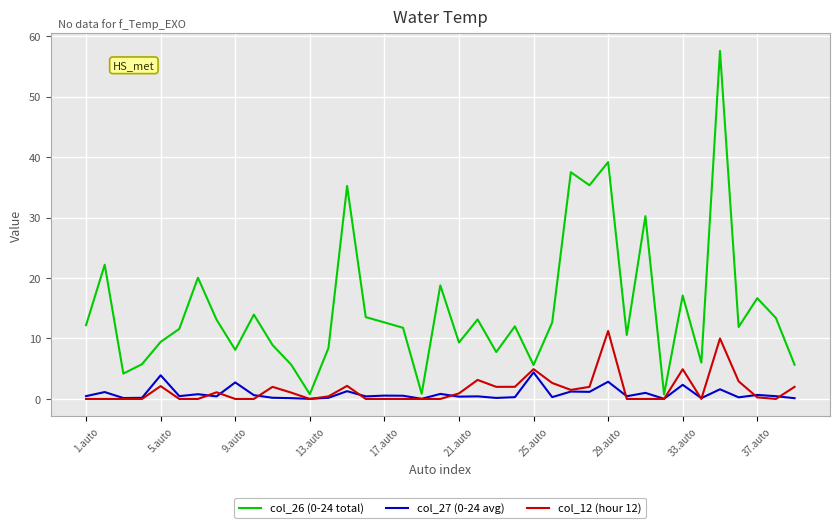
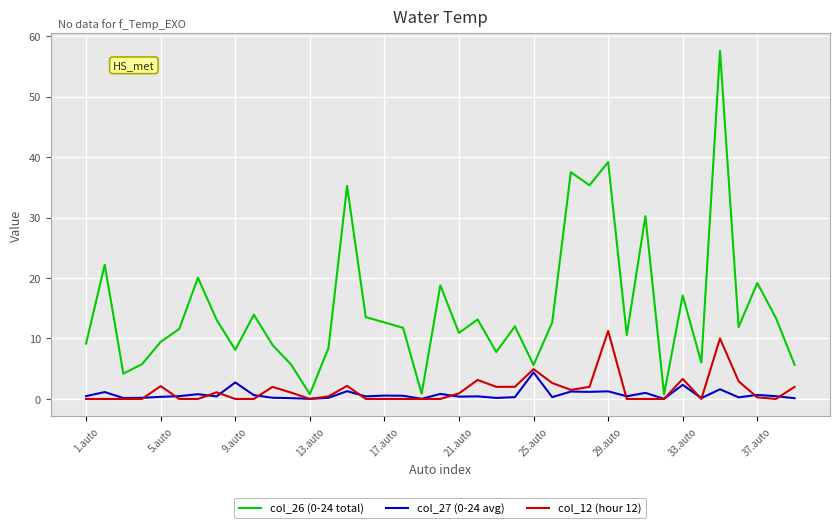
  {
    "col_26 (0-24 total)": {
-     "1.auto": 12,
+     "1.auto": 9,
      "5.auto": 9,
      "9.auto": 8,
      "13.auto": 1,
      "17.auto": 13,
-     "21.auto": 9,
+     "21.auto": 11,
      "25.auto": 6,
      "29.auto": 39,
      "33.auto": 17,
-     "37.auto": 17
+     "37.auto": 19
    },
    "col_27 (0-24 avg)": {
      "1.auto": 0,
-     "5.auto": 4,
+     "5.auto": 0,
      "9.auto": 3,
      "17.auto": 1,
      "21.auto": 0,
      "25.auto": 4,
-     "29.auto": 3,
+     "29.auto": 1,
      "33.auto": 2
    },
    "col_12 (hour 12)": {
      "1.auto": 0,
      "5.auto": 2,
      "9.auto": 0,
      "17.auto": 0,
      "21.auto": 1,
      "25.auto": 5,
      "29.auto": 11,
-     "33.auto": 5
+     "33.auto": 3
    }
  }
